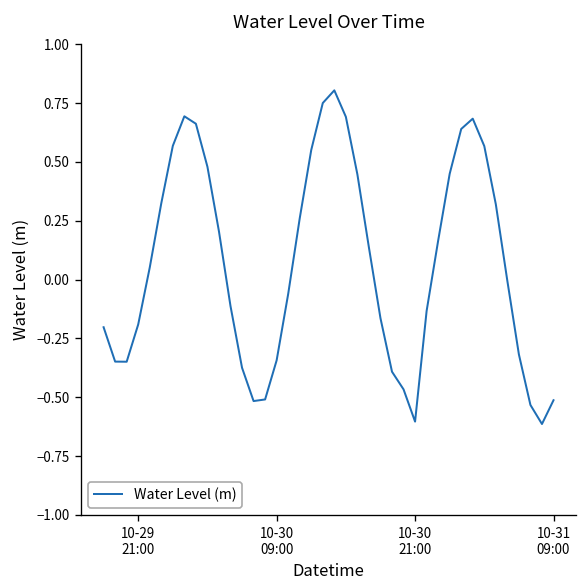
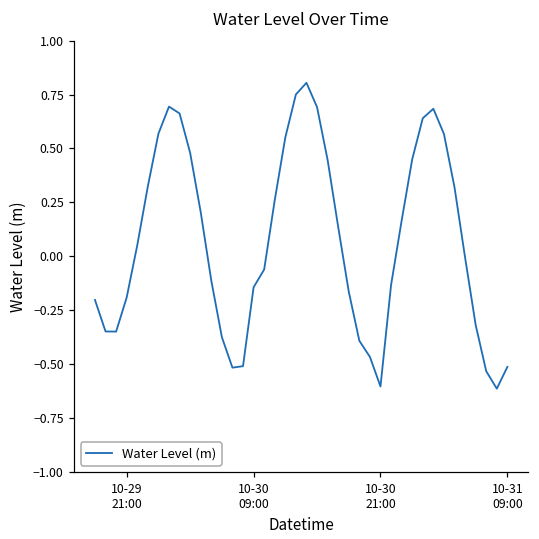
  {
    "10-29 21:00": -0.19,
-   "10-30 09:00": -0.34,
+   "10-30 09:00": -0.14,
    "10-30 21:00": -0.60,
    "10-31 09:00": -0.51
  }
